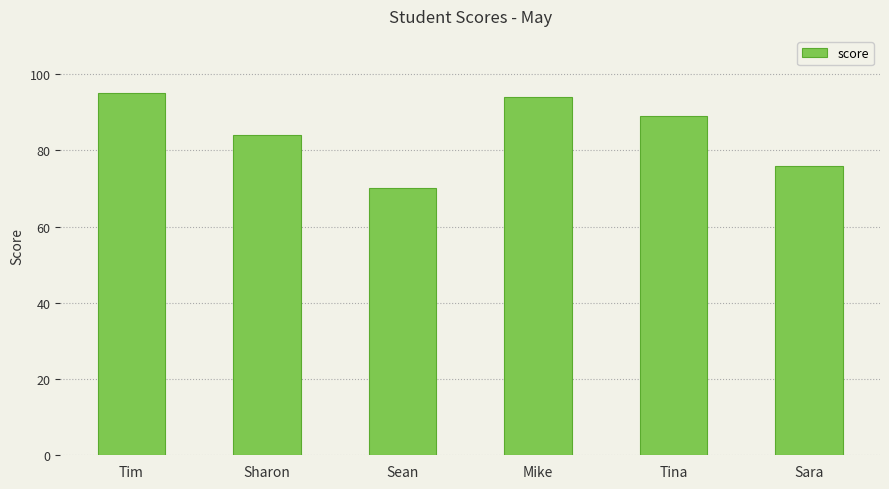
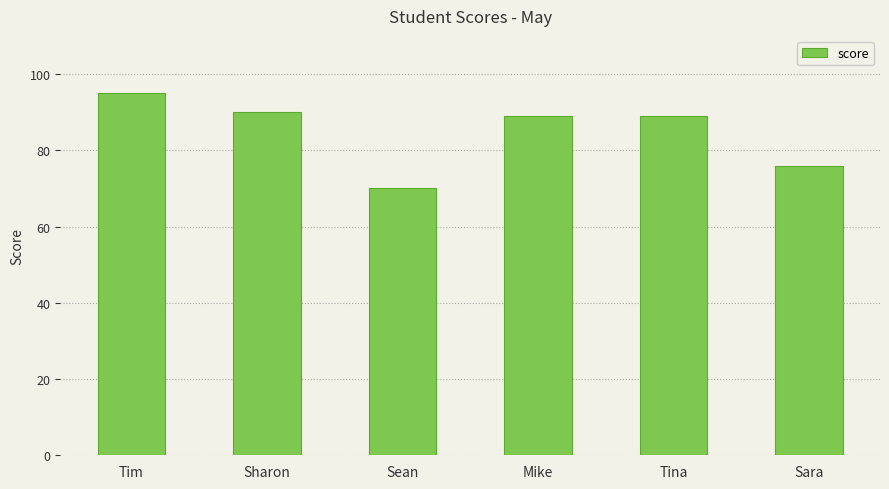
  {
    "Tim": 95,
-   "Sharon": 84,
+   "Sharon": 90,
    "Sean": 70,
-   "Mike": 94,
+   "Mike": 89,
    "Tina": 89,
    "Sara": 76
  }
